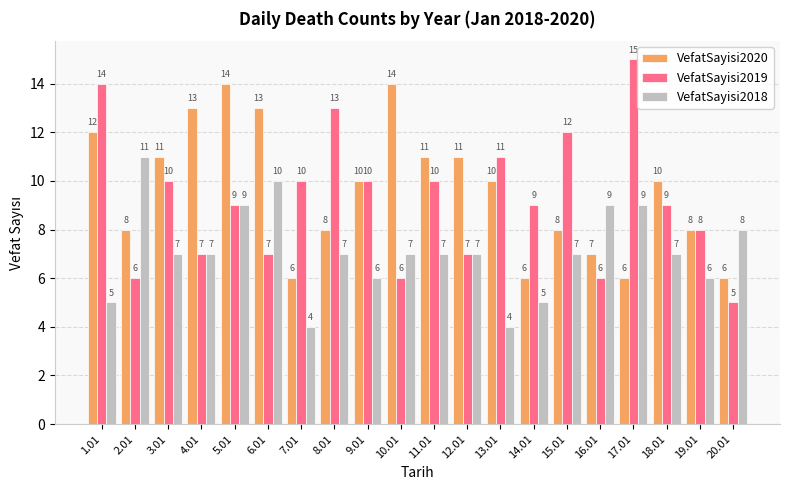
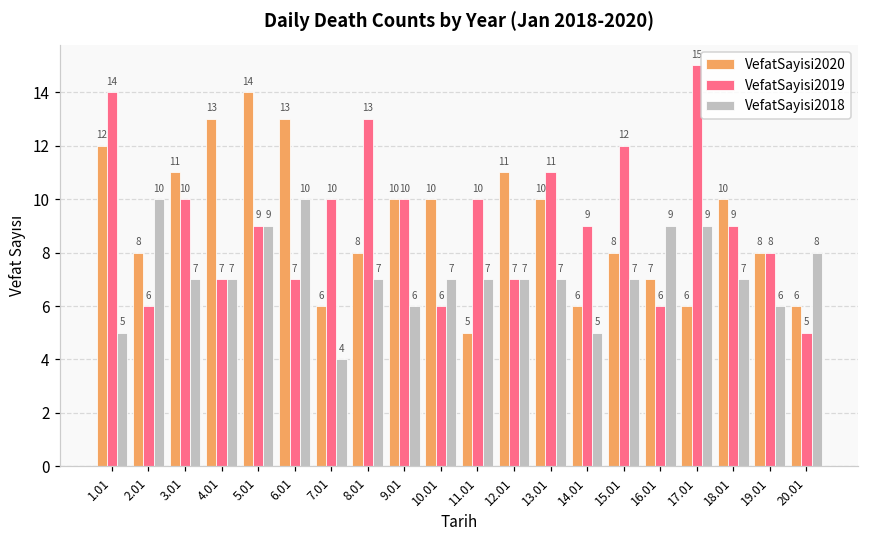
  {
    "VefatSayisi2020": {
      "1.01": 12,
      "2.01": 8,
      "3.01": 11,
      "4.01": 13,
      "5.01": 14,
      "6.01": 13,
      "7.01": 6,
      "8.01": 8,
      "9.01": 10,
-     "10.01": 14,
-     "11.01": 11,
+     "10.01": 10,
+     "11.01": 5,
      "12.01": 11,
      "13.01": 10,
      "14.01": 6,
      "15.01": 8,
      "16.01": 7,
      "17.01": 6,
      "18.01": 10,
      "19.01": 8,
      "20.01": 6
    },
    "VefatSayisi2019": {
      "1.01": 14,
      "2.01": 6,
      "3.01": 10,
      "4.01": 7,
      "5.01": 9,
      "6.01": 7,
      "7.01": 10,
      "8.01": 13,
      "9.01": 10,
      "10.01": 6,
      "11.01": 10,
      "12.01": 7,
      "13.01": 11,
      "14.01": 9,
      "15.01": 12,
      "16.01": 6,
      "18.01": 9,
      "19.01": 8,
      "20.01": 5
    },
    "VefatSayisi2018": {
      "1.01": 5,
-     "2.01": 11,
+     "2.01": 10,
      "3.01": 7,
      "4.01": 7,
      "5.01": 9,
      "6.01": 10,
      "7.01": 4,
      "8.01": 7,
      "9.01": 6,
      "10.01": 7,
      "11.01": 7,
      "12.01": 7,
-     "13.01": 4,
+     "13.01": 7,
      "14.01": 5,
      "15.01": 7,
      "16.01": 9,
      "17.01": 9,
      "18.01": 7,
      "19.01": 6,
      "20.01": 8
    }
  }
